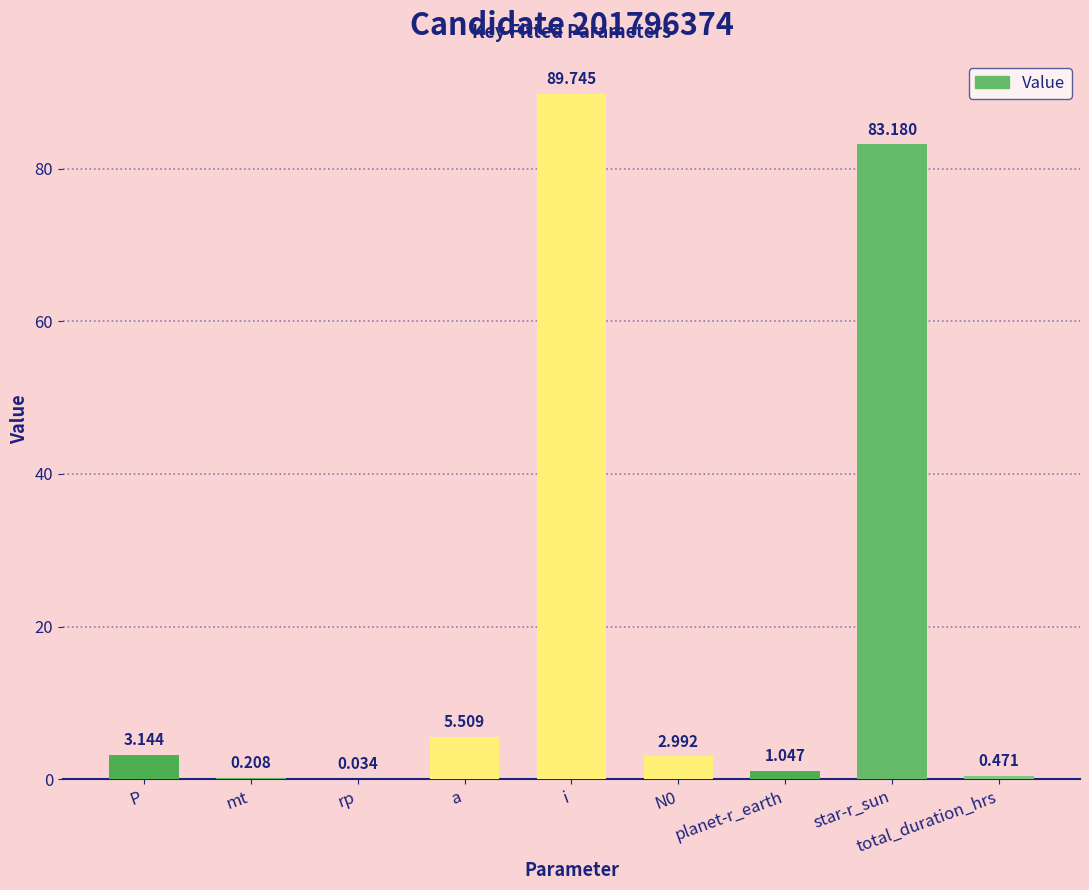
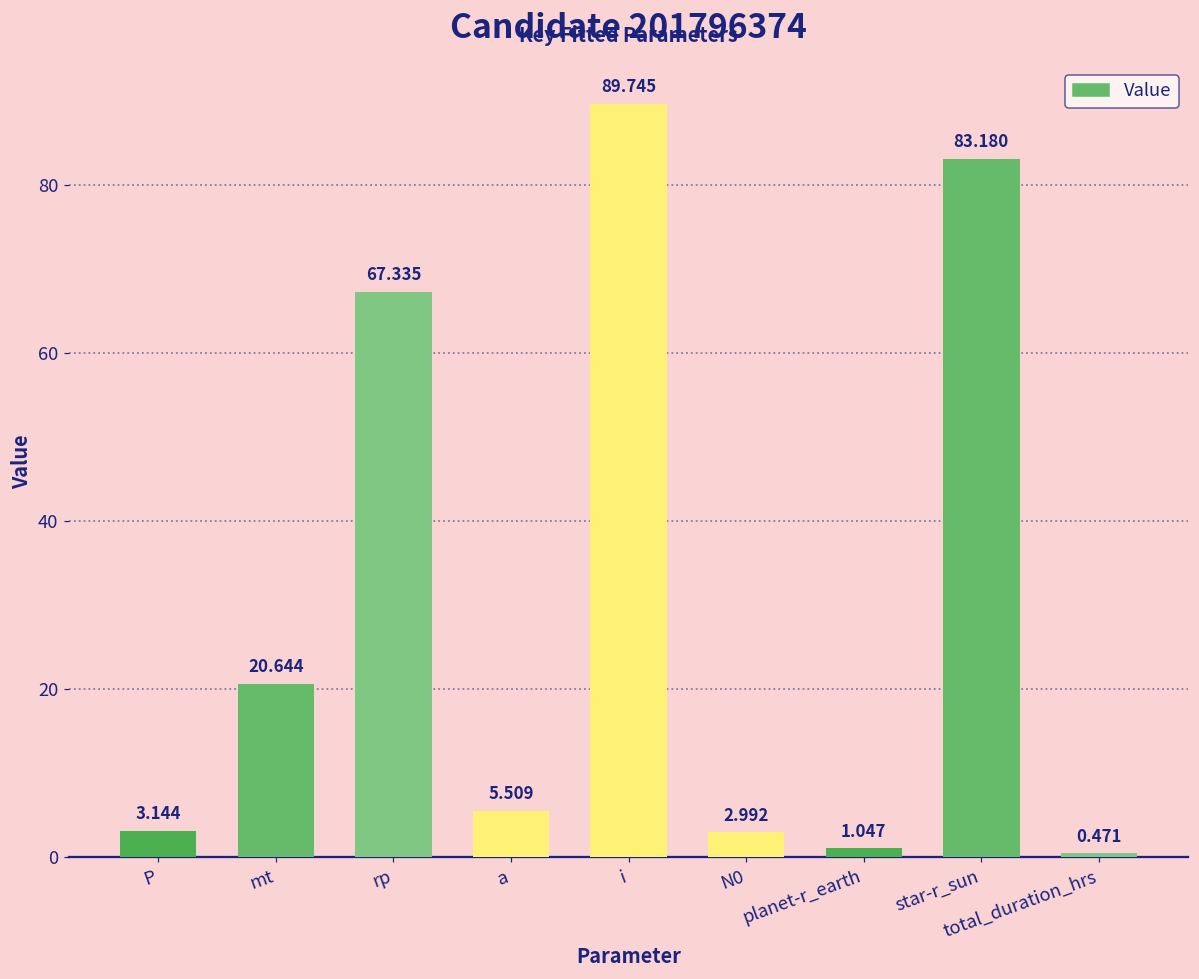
  {
    "P": 3.144,
-   "mt": 0.208,
-   "rp": 0.034,
+   "mt": 20.644,
+   "rp": 67.335,
    "a": 5.509,
    "i": 89.745,
    "N0": 2.992,
    "planet-r_earth": 1.047,
    "star-r_sun": 83.180,
    "total_duration_hrs": 0.471
  }
